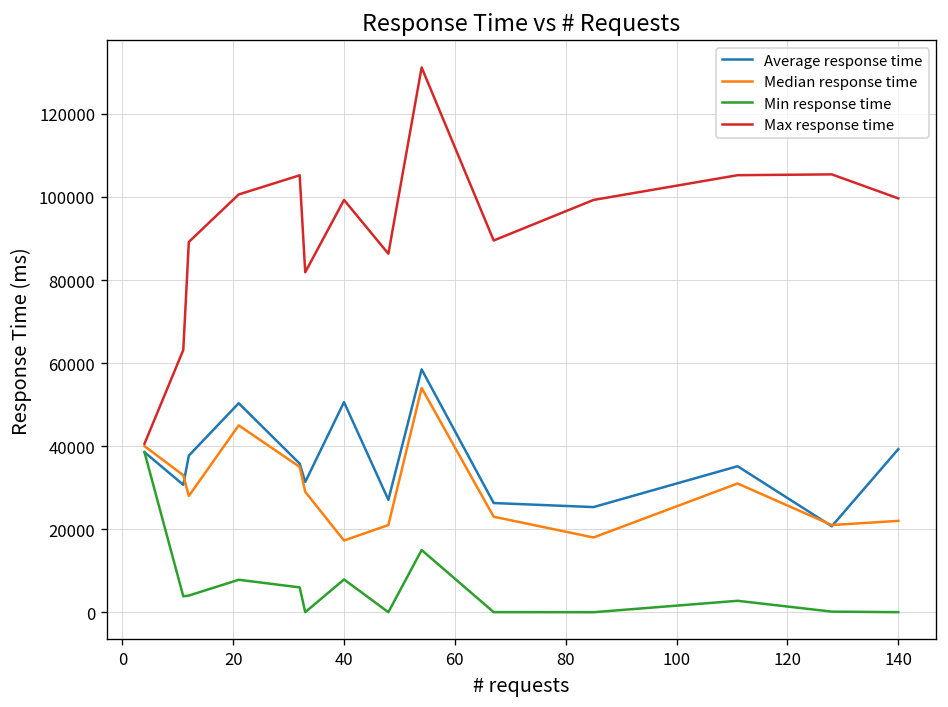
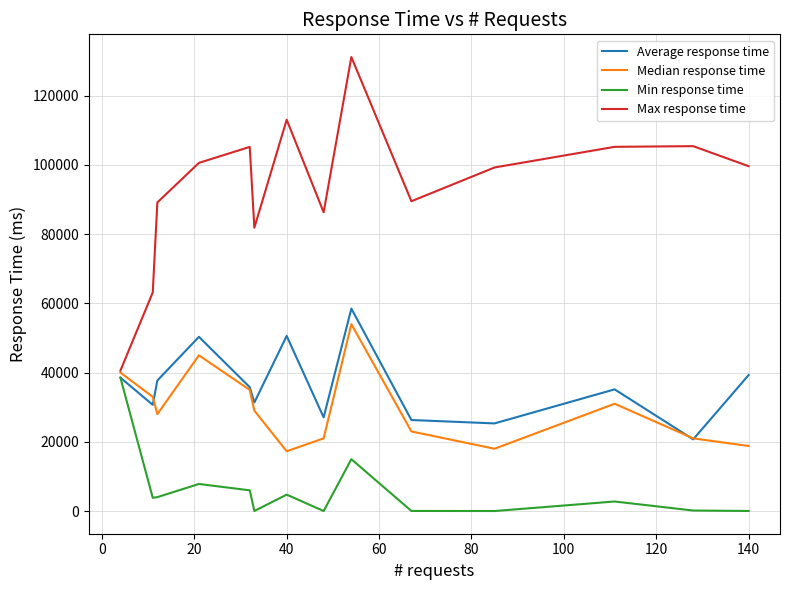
  {
    "Average response time": {
      "40": 51000,
      "140": 39000
    },
    "Median response time": {
      "40": 17000,
-     "140": 22000
+     "140": 19000
    },
    "Min response time": {
-     "40": 8000,
+     "40": 5000,
      "140": 0
    },
    "Max response time": {
-     "40": 99000,
+     "40": 113000,
      "140": 100000
    }
  }
